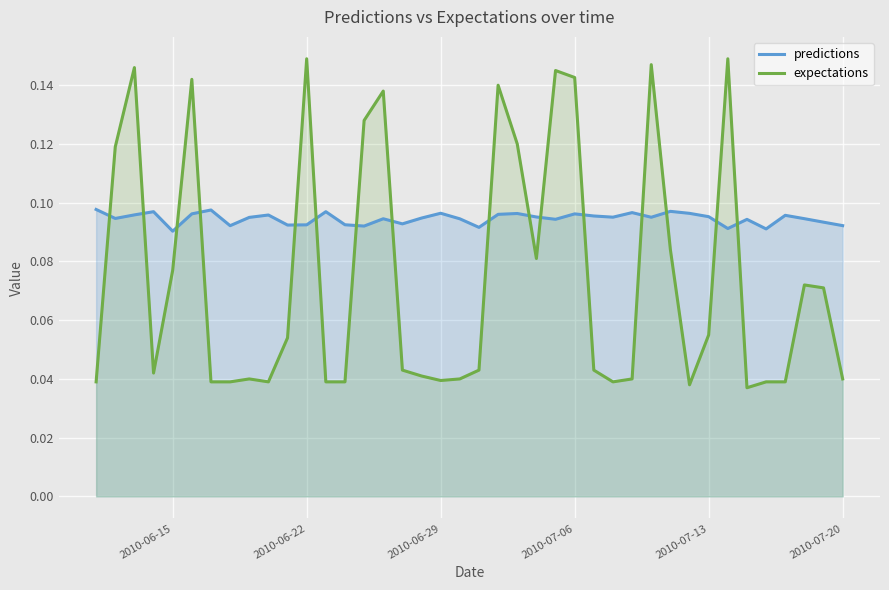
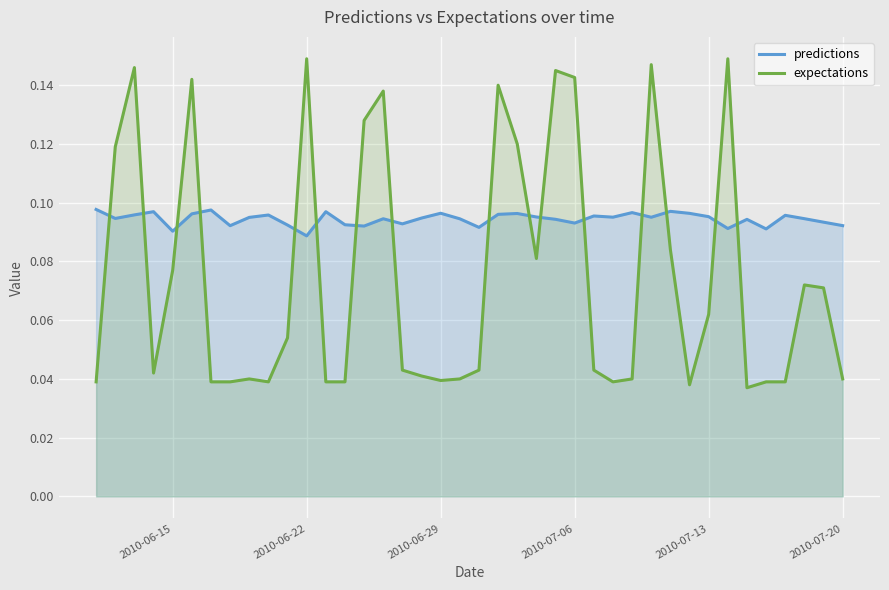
  {
    "predictions": {
      "2010-06-15": 0.090,
-     "2010-06-22": 0.092,
+     "2010-06-22": 0.089,
      "2010-06-29": 0.096,
-     "2010-07-06": 0.096,
+     "2010-07-06": 0.093,
      "2010-07-13": 0.095,
      "2010-07-20": 0.092
    },
    "expectations": {
      "2010-06-15": 0.077,
      "2010-06-22": 0.149,
      "2010-06-29": 0.039,
      "2010-07-06": 0.143,
-     "2010-07-13": 0.055,
+     "2010-07-13": 0.062,
      "2010-07-20": 0.040
    }
  }
